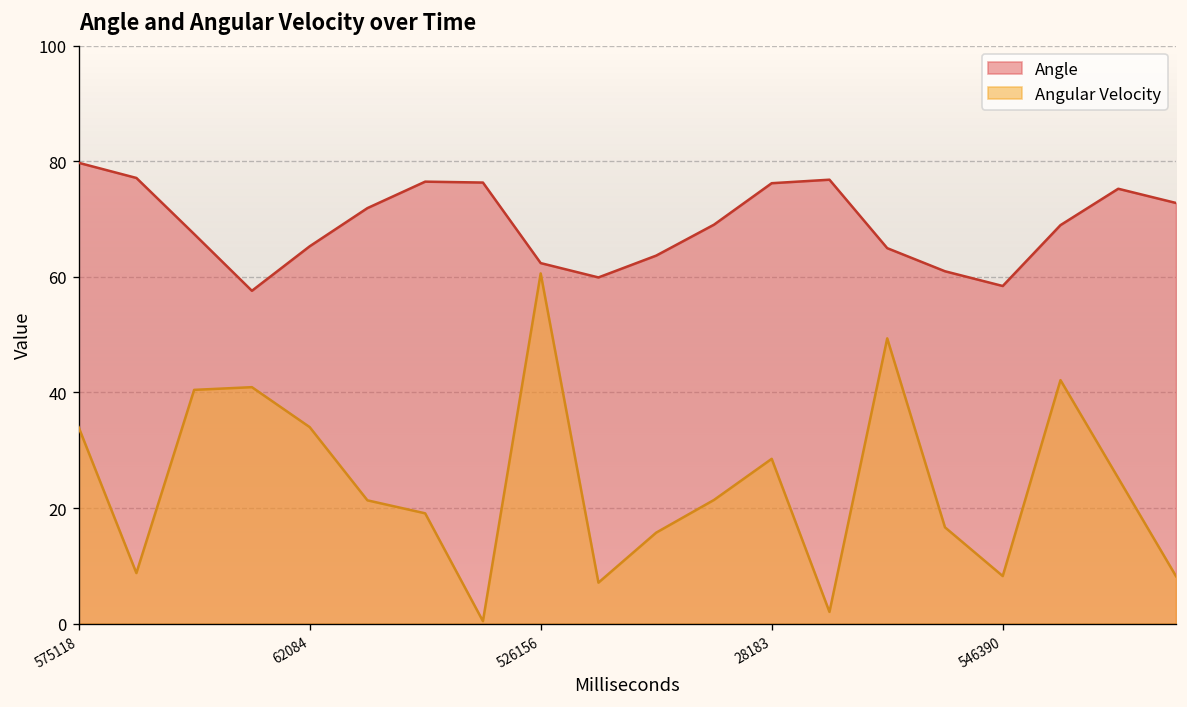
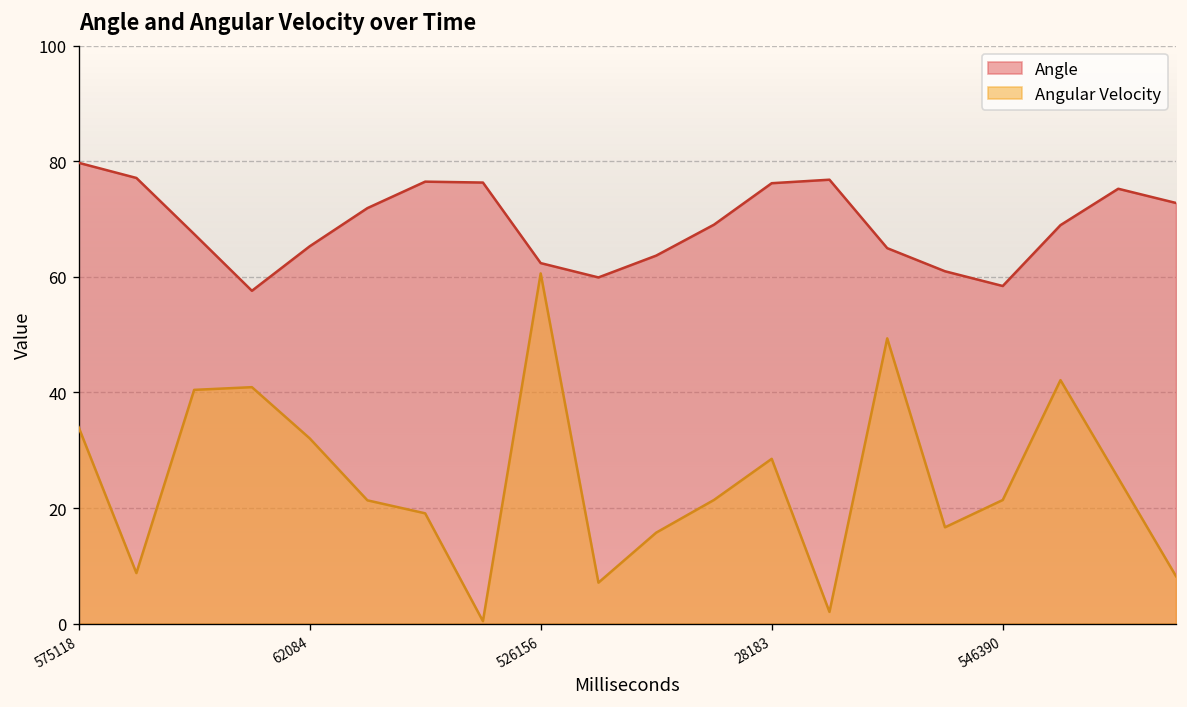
  {
    "Angle": {
      "575118": 80,
      "62084": 65,
      "526156": 62,
      "28183": 76,
      "546390": 58
    },
    "Angular Velocity": {
      "575118": 34,
-     "62084": 34,
+     "62084": 32,
      "526156": 61,
      "28183": 29,
-     "546390": 8
+     "546390": 21
    }
  }
